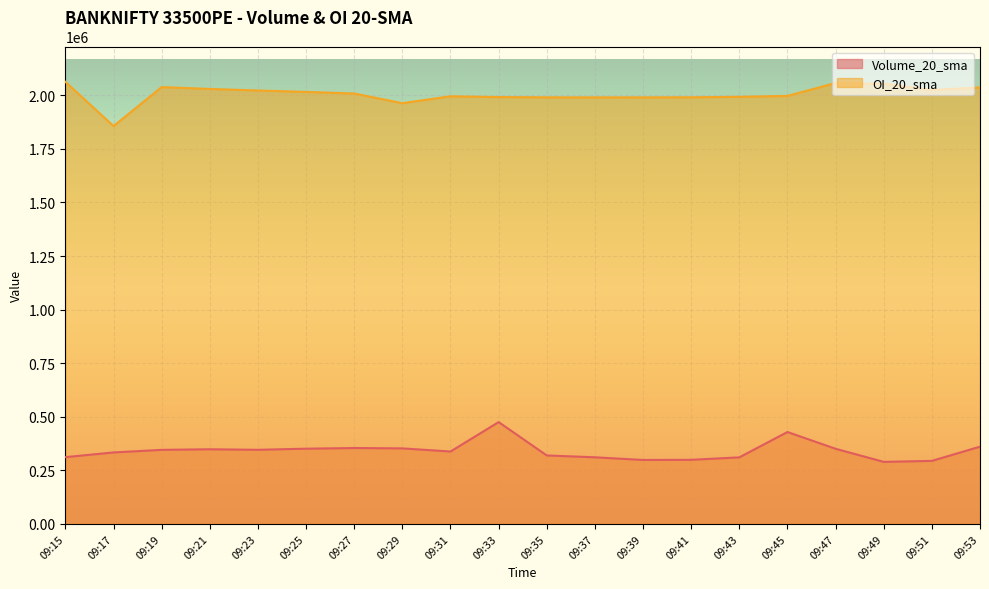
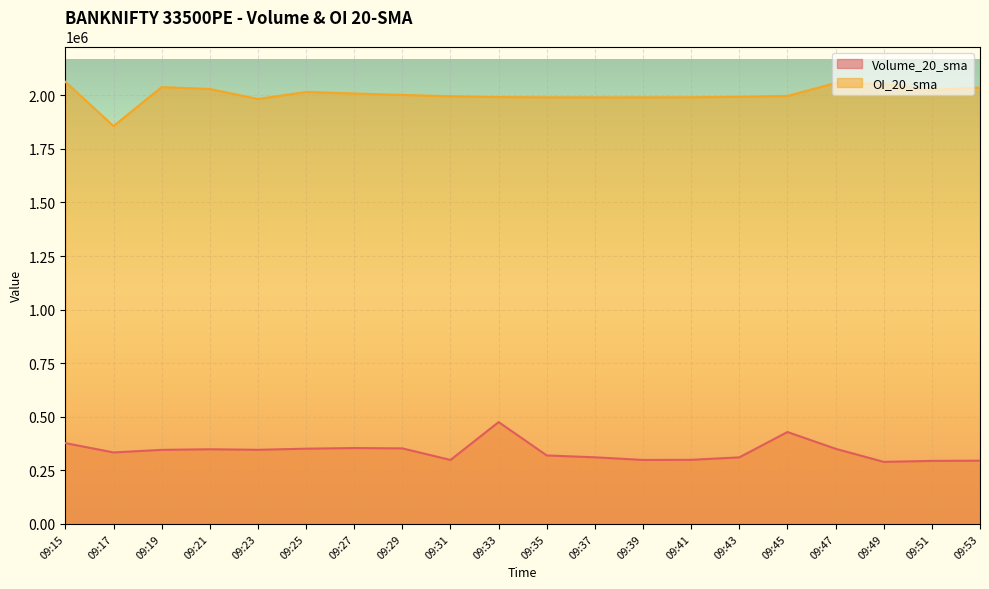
  {
    "Volume_20_sma": {
-     "09:15": 310000,
+     "09:15": 380000,
      "09:17": 330000,
      "09:19": 350000,
      "09:21": 350000,
      "09:23": 350000,
      "09:25": 350000,
      "09:27": 350000,
      "09:29": 350000,
-     "09:31": 340000,
+     "09:31": 300000,
      "09:33": 480000,
      "09:35": 320000,
      "09:37": 310000,
      "09:39": 300000,
      "09:41": 300000,
      "09:43": 310000,
      "09:45": 430000,
      "09:47": 350000,
      "09:49": 290000,
      "09:51": 290000,
-     "09:53": 360000
+     "09:53": 290000
    },
    "OI_20_sma": {
      "09:15": 2060000,
      "09:17": 1860000,
      "09:19": 2040000,
      "09:21": 2030000,
-     "09:23": 2020000,
+     "09:23": 1980000,
      "09:25": 2020000,
      "09:27": 2010000,
-     "09:29": 1960000,
+     "09:29": 2000000,
      "09:31": 2000000,
      "09:33": 1990000,
      "09:35": 1990000,
      "09:37": 1990000,
      "09:39": 1990000,
      "09:41": 1990000,
      "09:43": 1990000,
      "09:45": 2000000,
      "09:53": 2040000
    }
  }
